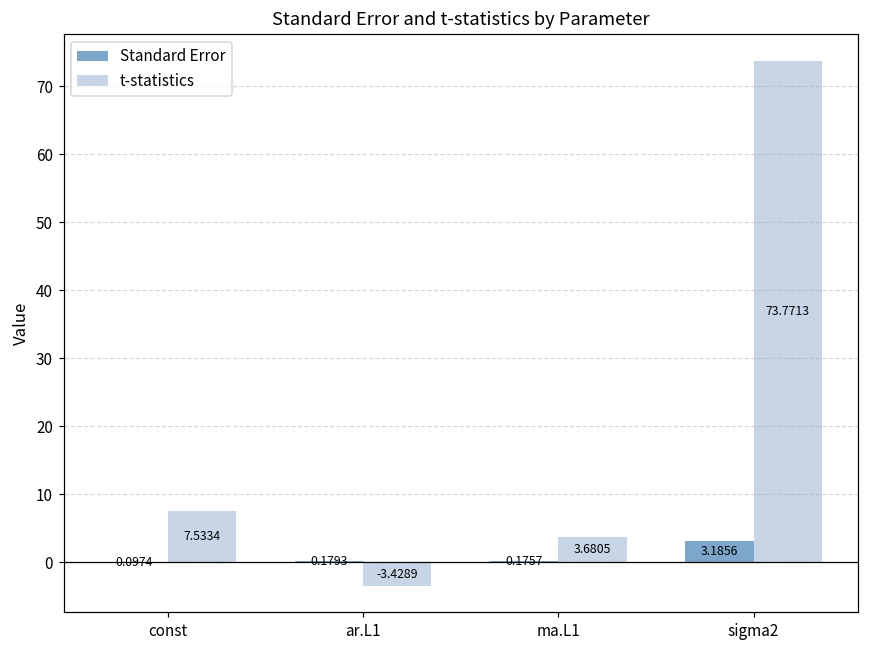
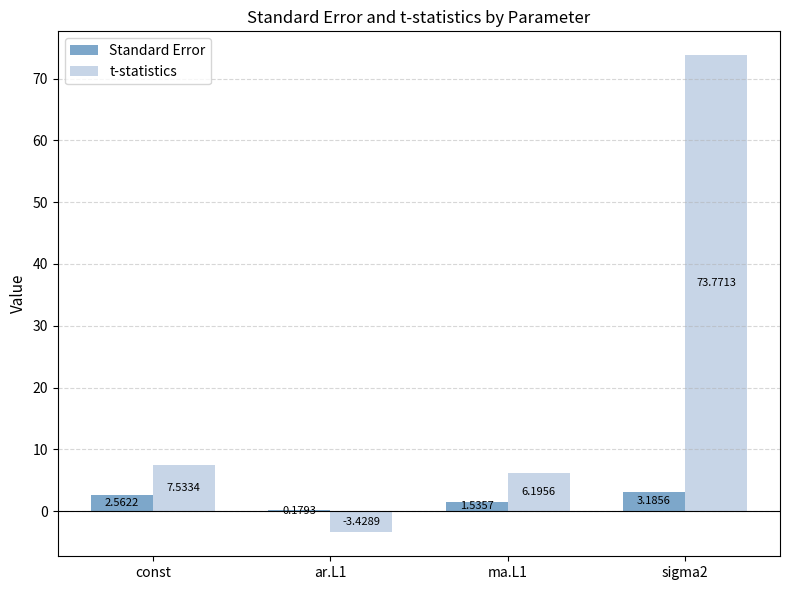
  {
    "Standard Error": {
-     "const": 0.0974,
+     "const": 2.5622,
      "ar.L1": 0.1793,
-     "ma.L1": 0.1757,
+     "ma.L1": 1.5357,
      "sigma2": 3.1856
    },
    "t-statistics": {
      "const": 7.5334,
      "ar.L1": -3.4289,
-     "ma.L1": 3.6805,
+     "ma.L1": 6.1956,
      "sigma2": 73.7713
    }
  }
